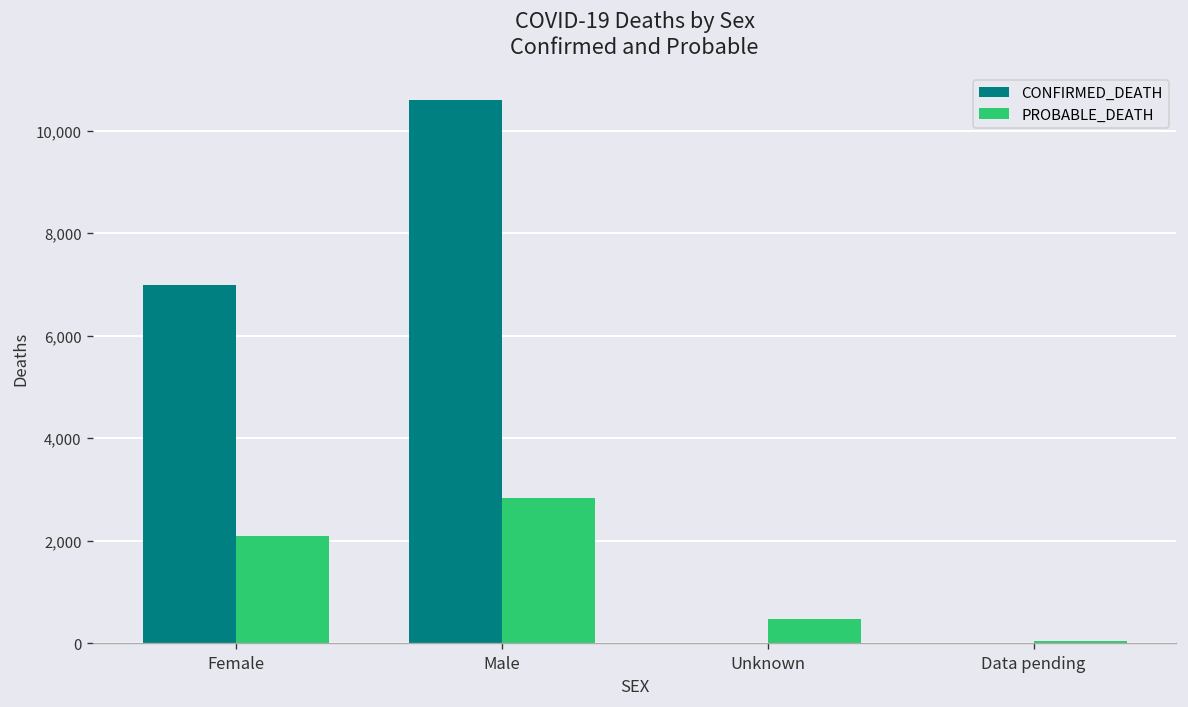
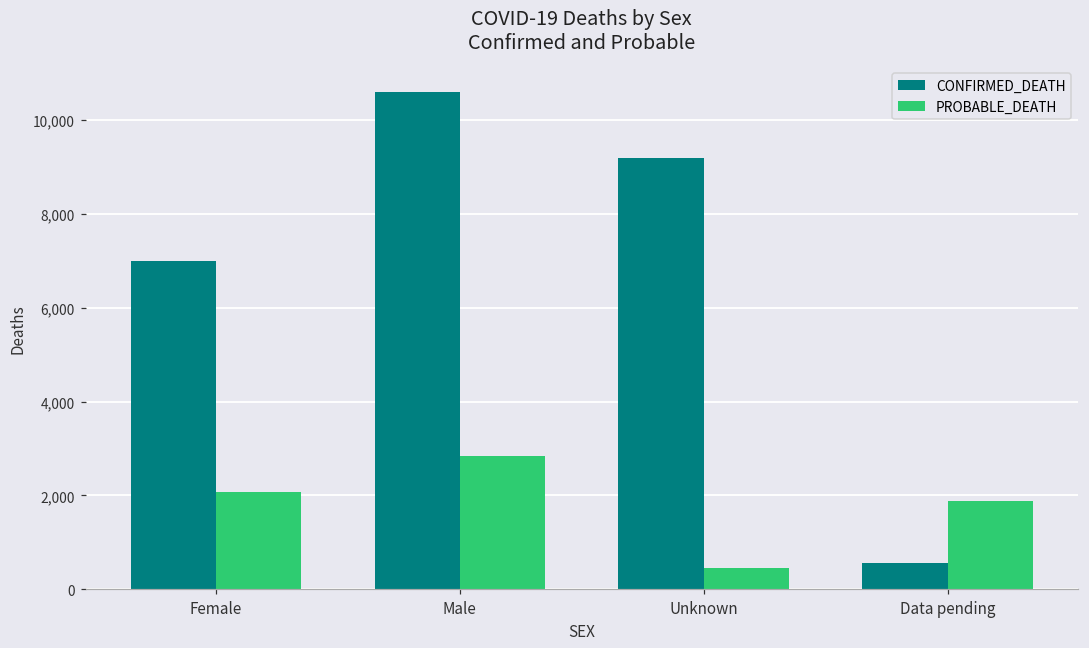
  {
    "CONFIRMED_DEATH": {
      "Female": "7,000",
      "Male": "10,600",
-     "Unknown": "0",
-     "Data pending": "0"
+     "Unknown": "9,200",
+     "Data pending": "600"
    },
    "PROBABLE_DEATH": {
      "Female": "2,100",
      "Male": "2,800",
      "Unknown": "500",
-     "Data pending": "0"
+     "Data pending": "1,900"
    }
  }
